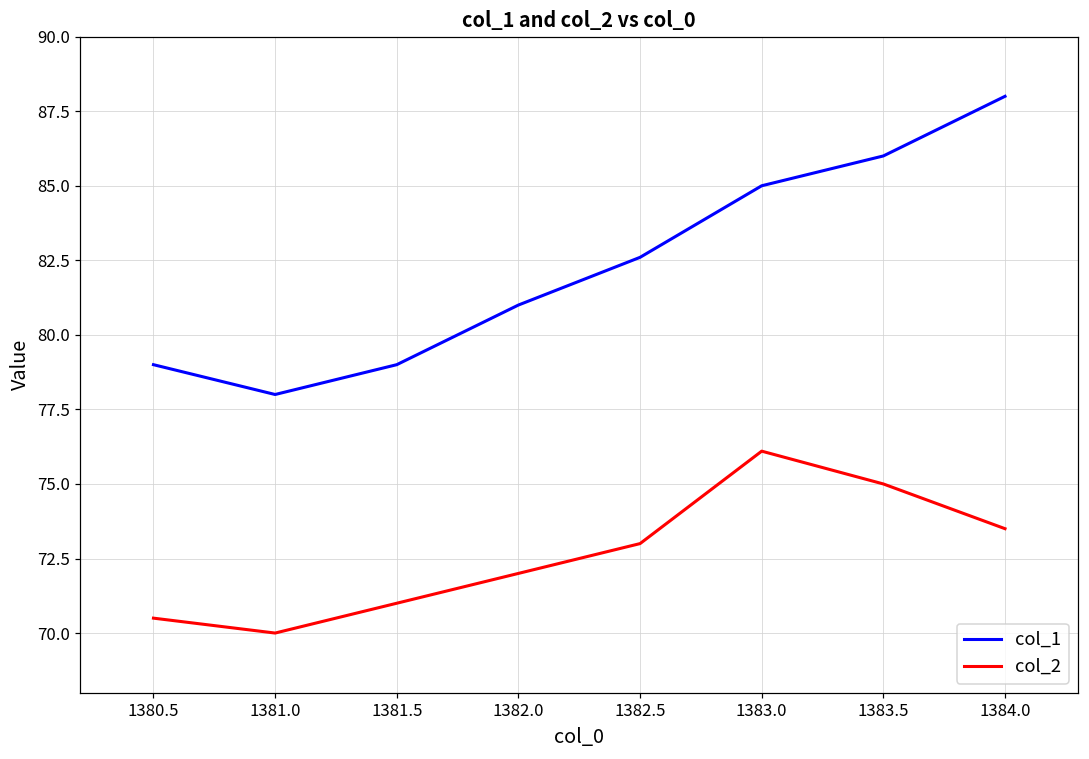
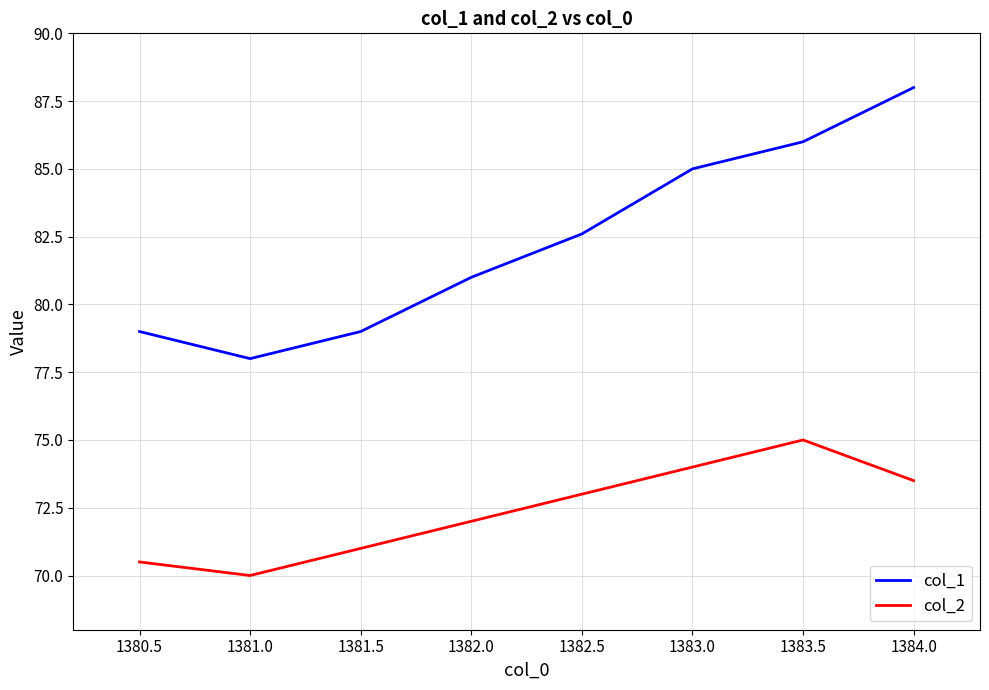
  {
    "col_1": {
      "1380.5": 79.0,
      "1381.0": 78.0,
      "1381.5": 79.0,
      "1382.0": 81.0,
      "1382.5": 82.6,
      "1383.0": 85.0,
      "1383.5": 86.0,
      "1384.0": 88.0
    },
    "col_2": {
      "1380.5": 70.5,
      "1381.0": 70.0,
      "1381.5": 71.0,
      "1382.0": 72.0,
      "1382.5": 73.0,
-     "1383.0": 76.1,
+     "1383.0": 74.0,
      "1383.5": 75.0,
      "1384.0": 73.5
    }
  }
